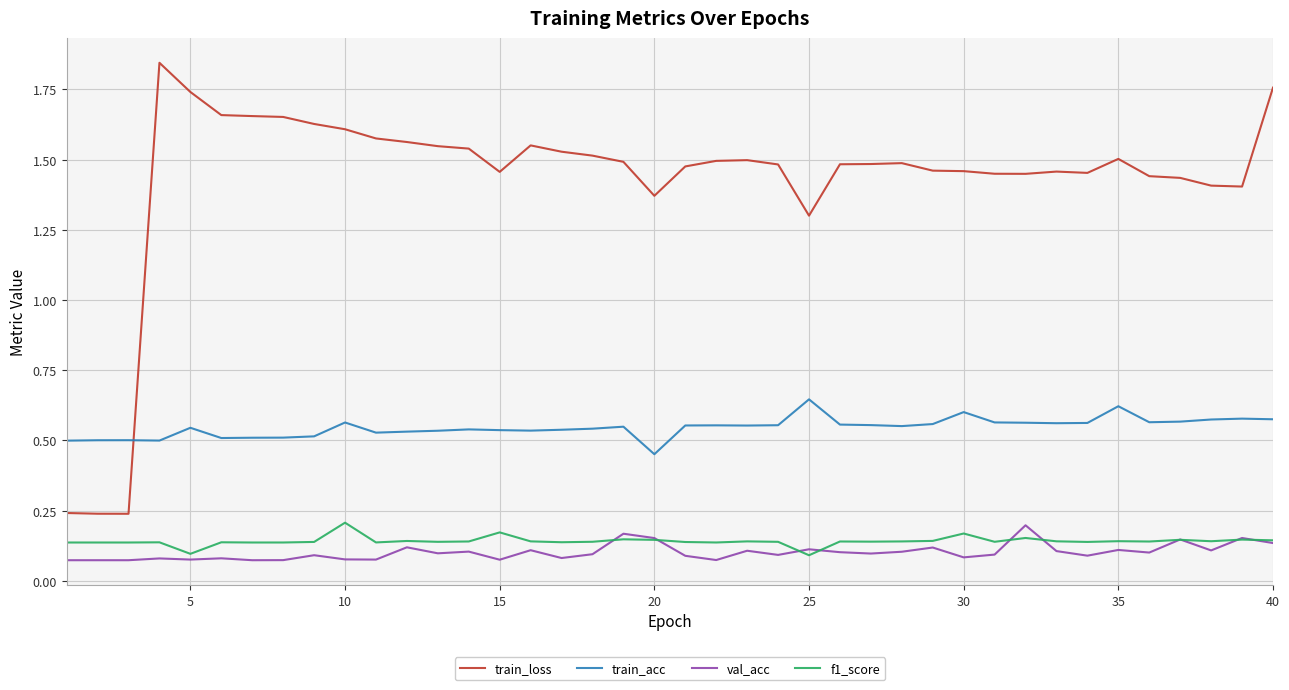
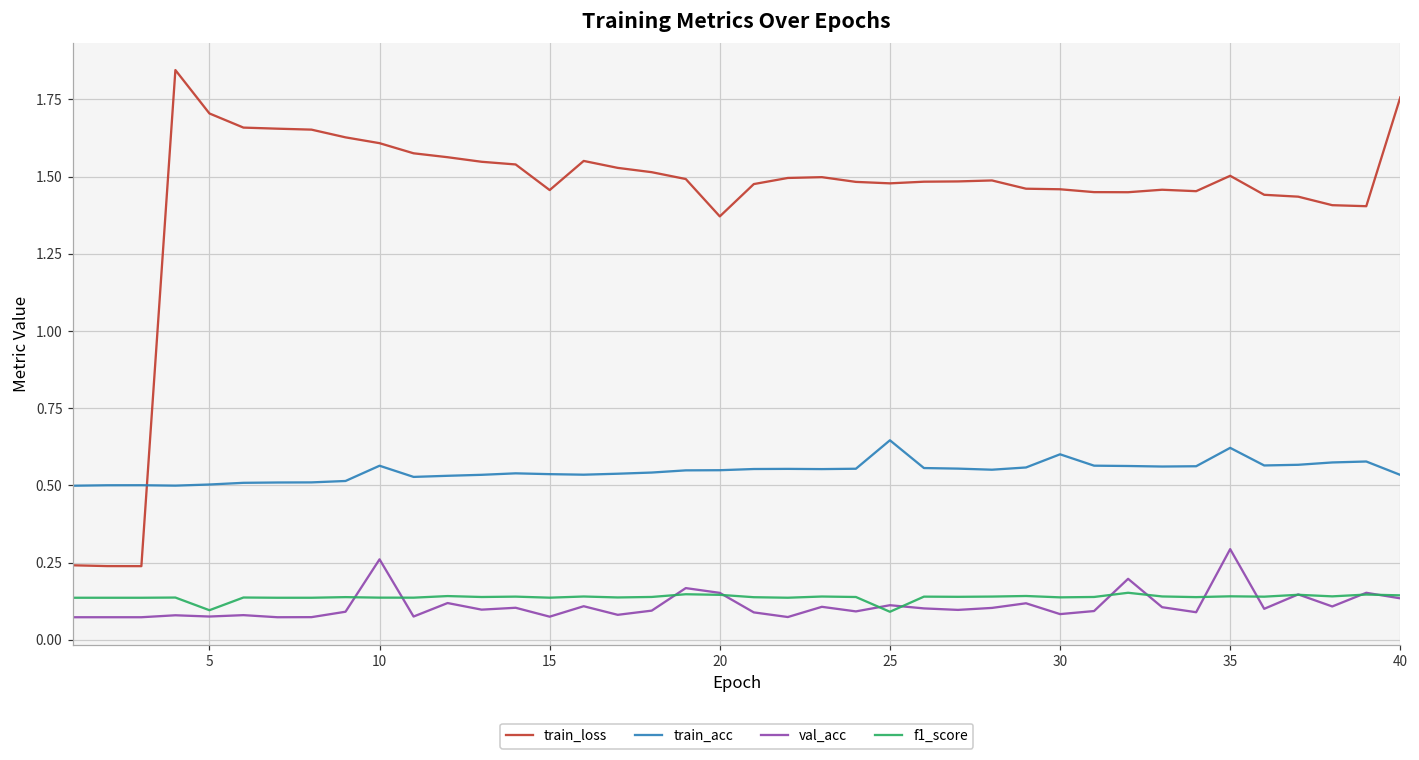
  {
    "train_loss": {
-     "5": 1.74,
+     "5": 1.70,
      "10": 1.61,
      "15": 1.46,
      "20": 1.37,
-     "25": 1.30,
+     "25": 1.48,
      "30": 1.46,
      "35": 1.50,
      "40": 1.76
    },
    "train_acc": {
-     "5": 0.54,
+     "5": 0.50,
      "10": 0.56,
      "15": 0.54,
-     "20": 0.45,
+     "20": 0.55,
      "25": 0.65,
      "30": 0.60,
      "35": 0.62,
-     "40": 0.58
+     "40": 0.53
    },
    "val_acc": {
      "5": 0.08,
-     "10": 0.08,
+     "10": 0.26,
      "15": 0.07,
      "25": 0.11,
      "30": 0.08,
-     "35": 0.11,
+     "35": 0.29,
      "40": 0.13
    },
    "f1_score": {
      "5": 0.10,
-     "10": 0.21,
-     "15": 0.17,
+     "10": 0.14,
+     "15": 0.14,
      "25": 0.09,
-     "30": 0.17,
+     "30": 0.14,
      "35": 0.14,
      "40": 0.14
    }
  }
